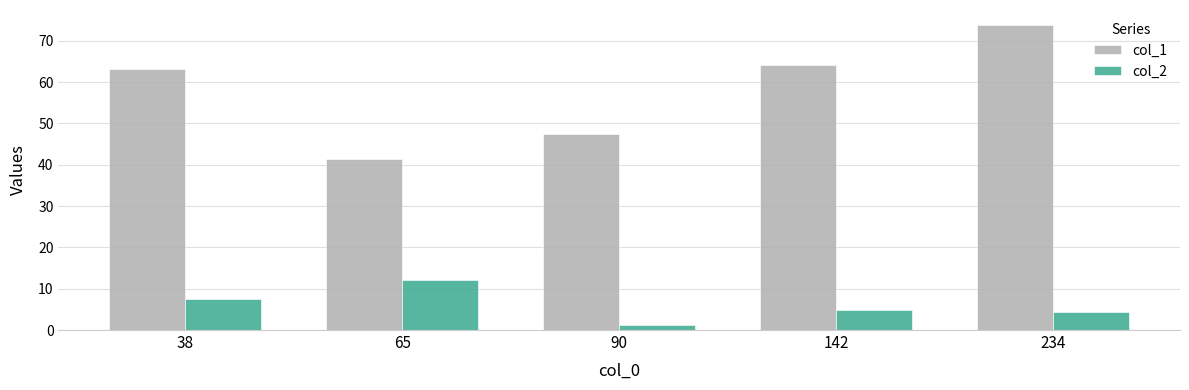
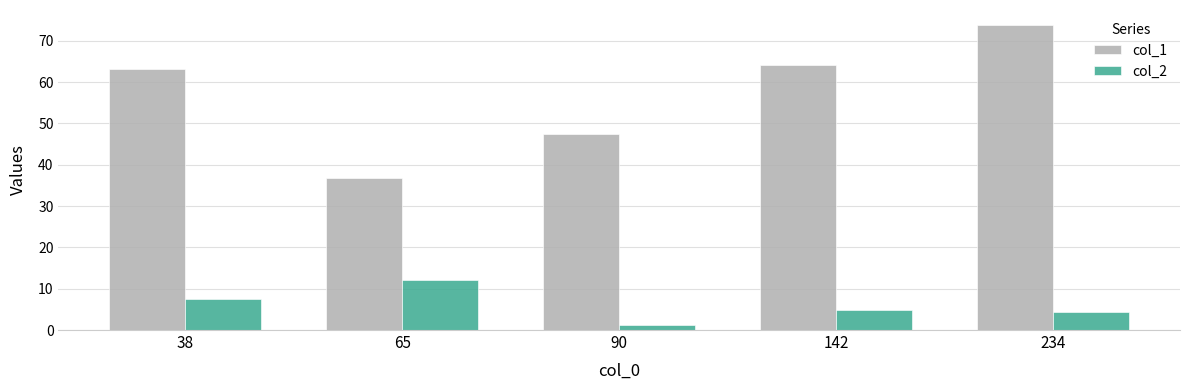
  {
    "col_1": {
      "38": 63,
-     "65": 41,
+     "65": 37,
      "90": 48,
      "142": 64,
      "234": 74
    },
    "col_2": {
      "38": 8,
      "65": 12,
      "90": 1,
      "142": 5,
      "234": 4
    }
  }
